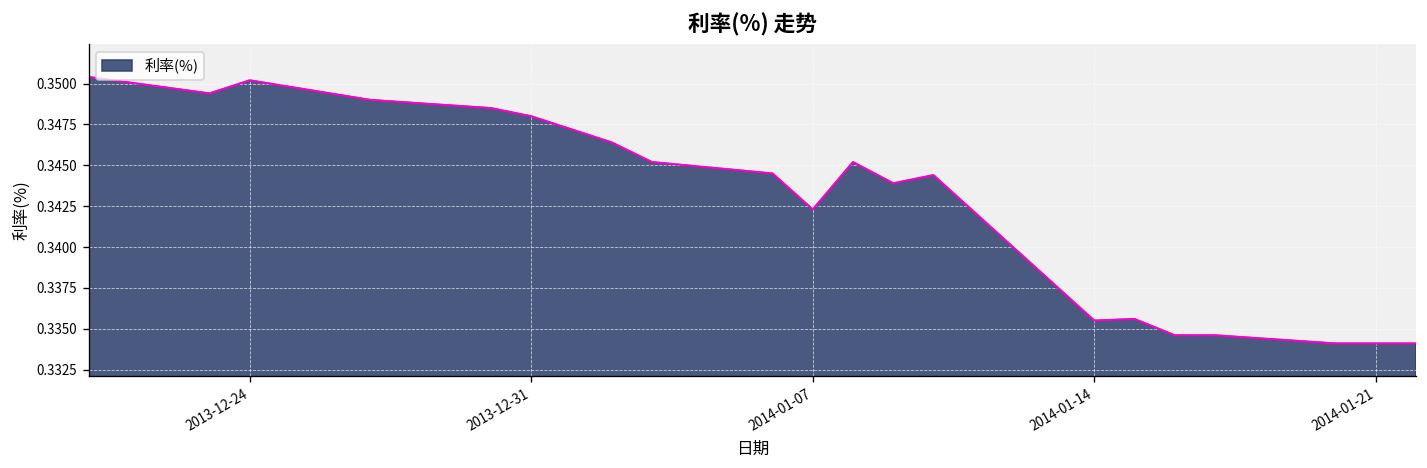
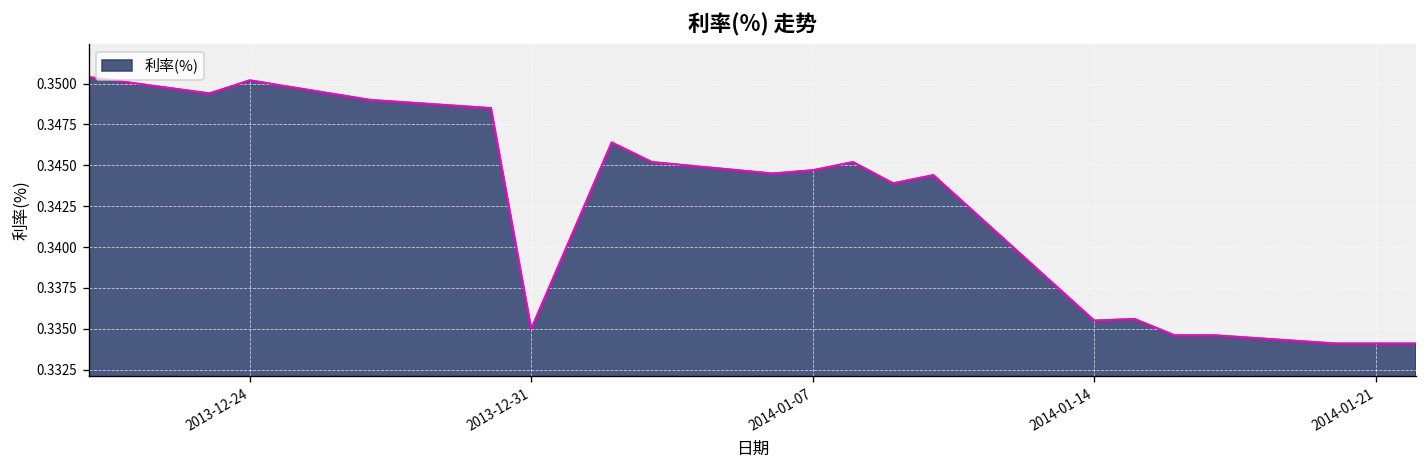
  {
    "2013-12-24": 0.3502,
-   "2013-12-31": 0.348,
-   "2014-01-07": 0.3423,
+   "2013-12-31": 0.335,
+   "2014-01-07": 0.3447,
    "2014-01-14": 0.3355,
    "2014-01-21": 0.3341
  }
